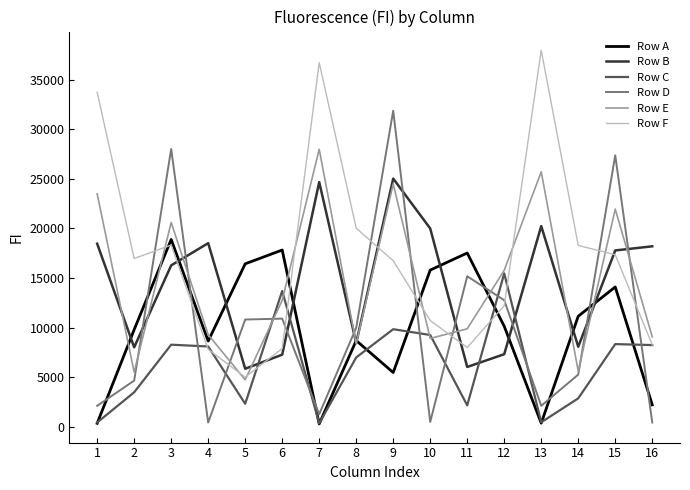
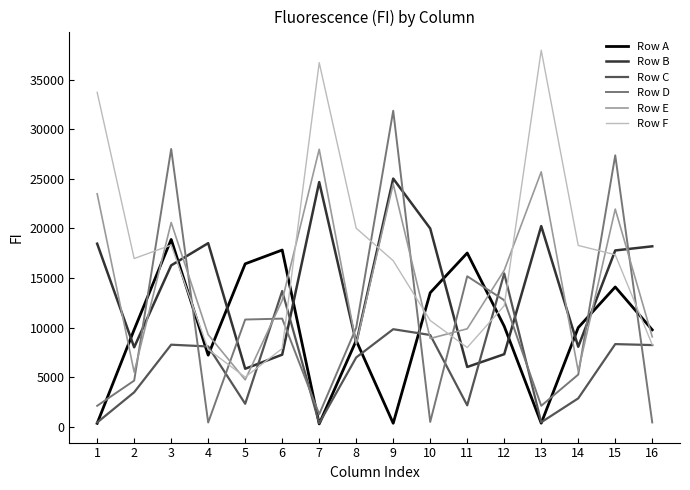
  {
    "Row A": {
      "2": 10000,
      "3": 19000,
-     "4": 9000,
+     "4": 7000,
      "5": 16000,
      "6": 18000,
-     "9": 5000,
-     "10": 16000,
+     "9": 0,
+     "10": 14000,
      "11": 18000,
      "12": 10000,
-     "14": 11000,
+     "14": 10000,
      "15": 14000,
-     "16": 2000
+     "16": 10000
    }
  }
